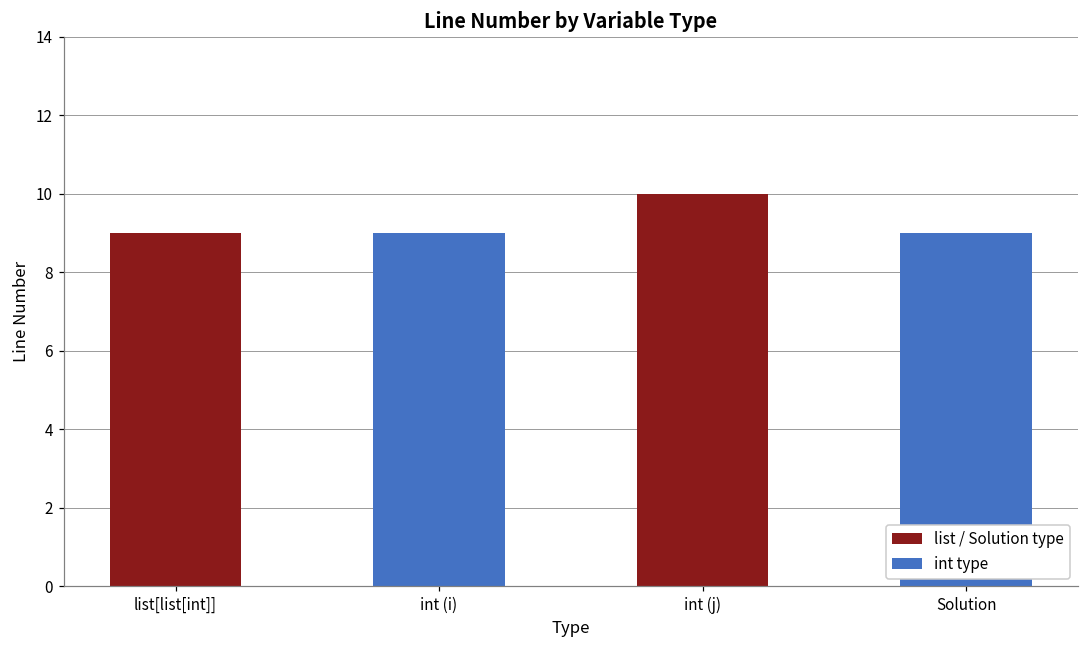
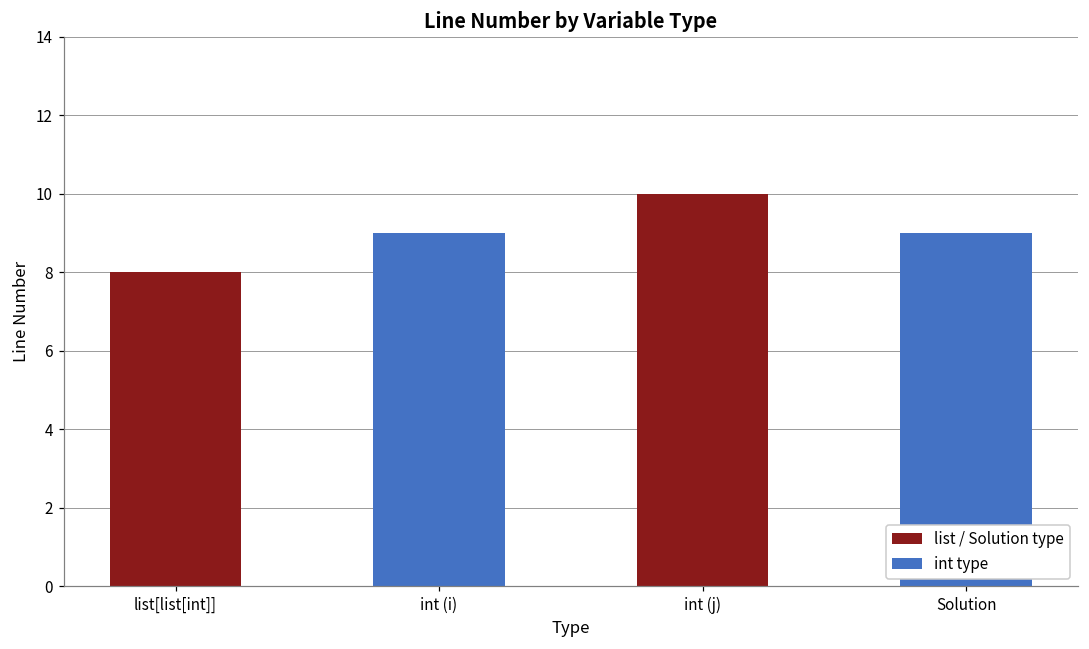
  {
-   "list[list[int]]": 9,
+   "list[list[int]]": 8,
    "int (i)": 9,
    "int (j)": 10,
    "Solution": 9
  }
